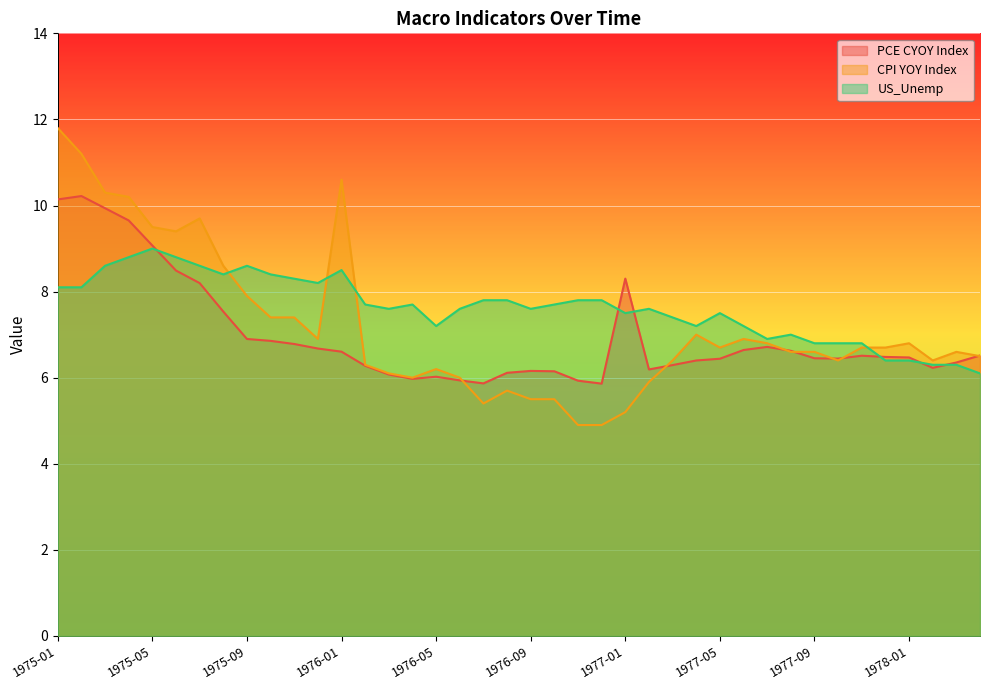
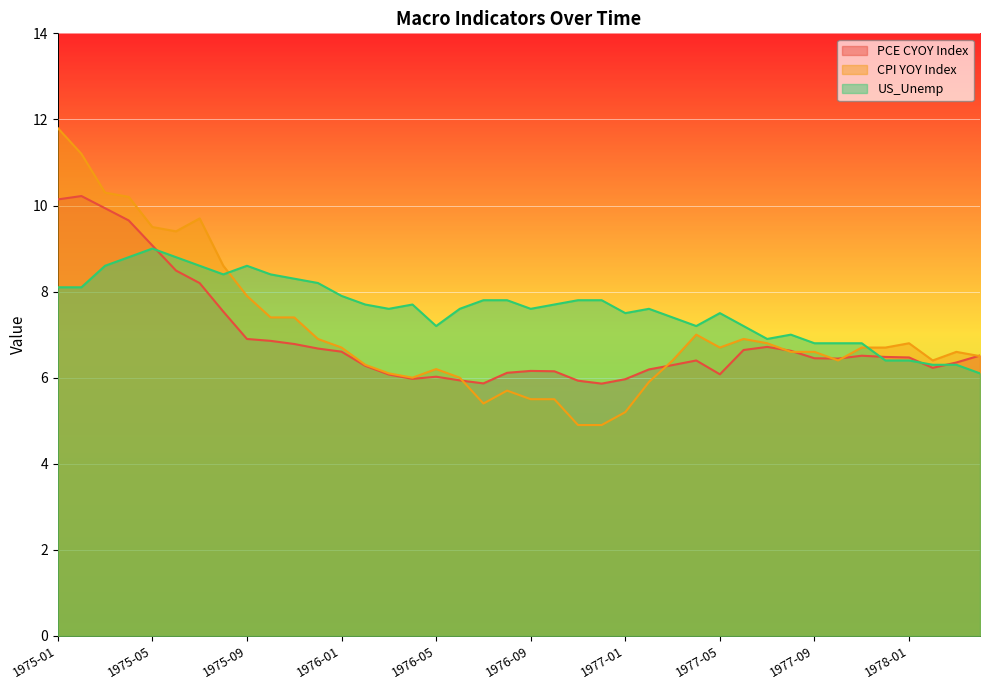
  {
    "PCE CYOY Index": {
      "1975-01": 10.1,
      "1975-05": 9.1,
      "1975-09": 6.9,
      "1976-01": 6.6,
      "1976-05": 6.0,
      "1976-09": 6.2,
-     "1977-01": 8.3,
-     "1977-05": 6.4,
+     "1977-01": 6.0,
+     "1977-05": 6.1,
      "1977-09": 6.5,
      "1978-01": 6.5
    },
    "CPI YOY Index": {
      "1975-01": 11.8,
      "1975-05": 9.5,
      "1975-09": 7.9,
-     "1976-01": 10.6,
+     "1976-01": 6.7,
      "1976-05": 6.2,
      "1976-09": 5.5,
      "1977-01": 5.2,
      "1977-05": 6.7,
      "1977-09": 6.6,
      "1978-01": 6.8
    },
    "US_Unemp": {
      "1975-01": 8.1,
      "1975-05": 9.0,
      "1975-09": 8.6,
-     "1976-01": 8.5,
+     "1976-01": 7.9,
      "1976-05": 7.2,
      "1976-09": 7.6,
      "1977-01": 7.5,
      "1977-05": 7.5,
      "1977-09": 6.8,
      "1978-01": 6.4
    }
  }
